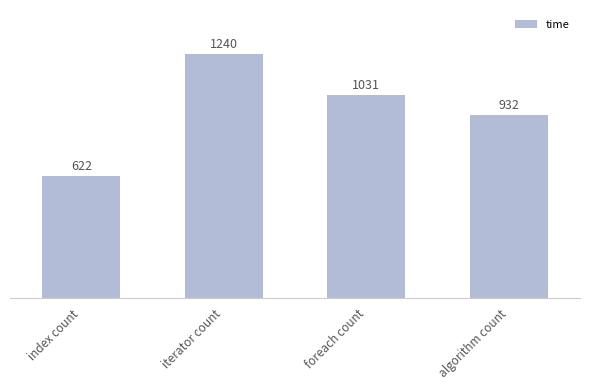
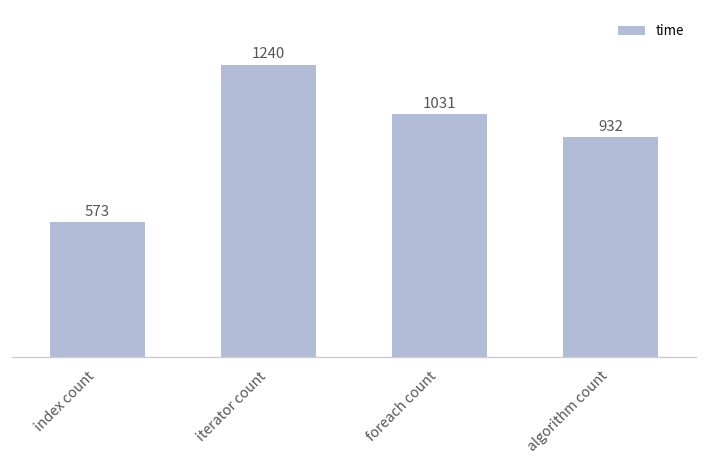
  {
-   "index count": 622,
+   "index count": 573,
    "iterator count": 1240,
    "foreach count": 1031,
    "algorithm count": 932
  }
